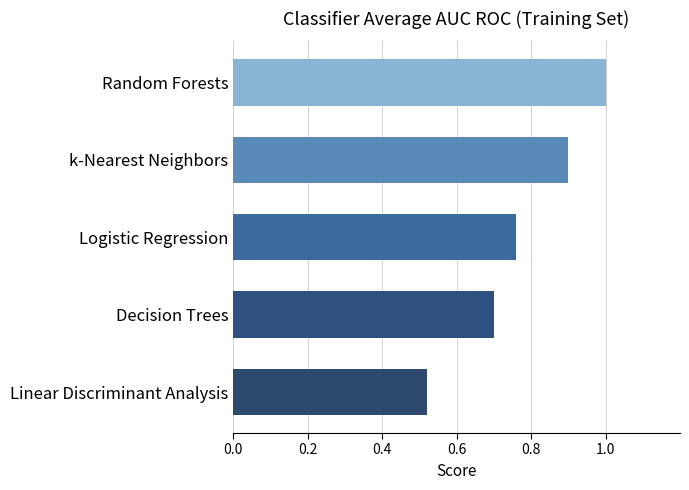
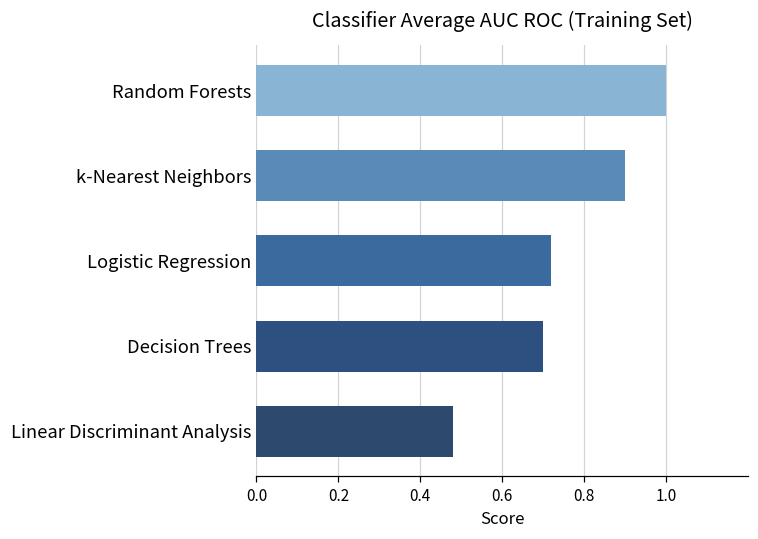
  {
    "Random Forests": 1.00,
    "k-Nearest Neighbors": 0.90,
-   "Logistic Regression": 0.76,
+   "Logistic Regression": 0.72,
    "Decision Trees": 0.70,
-   "Linear Discriminant Analysis": 0.52
+   "Linear Discriminant Analysis": 0.48
  }
